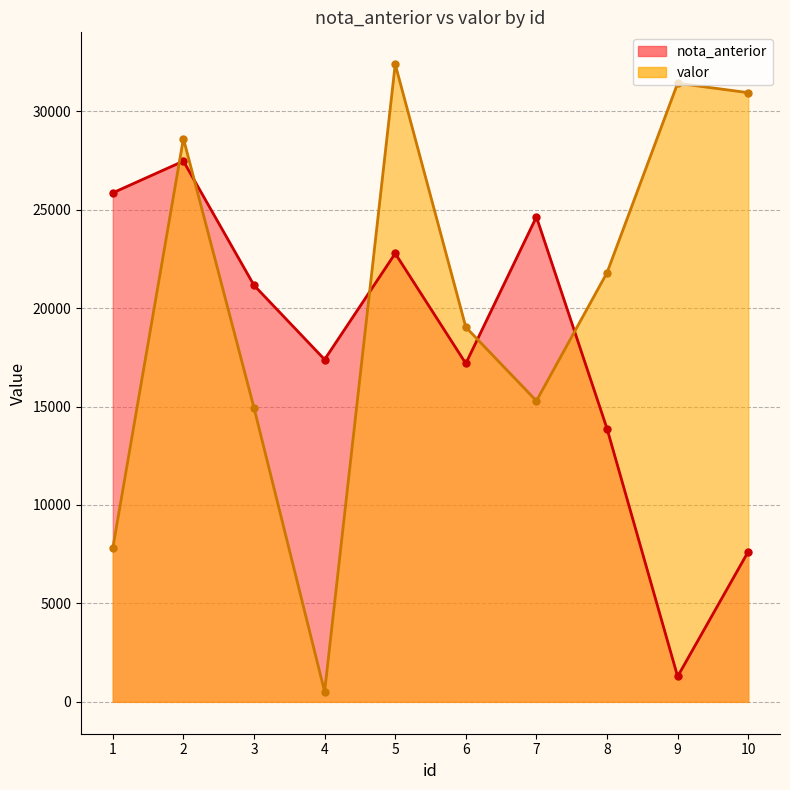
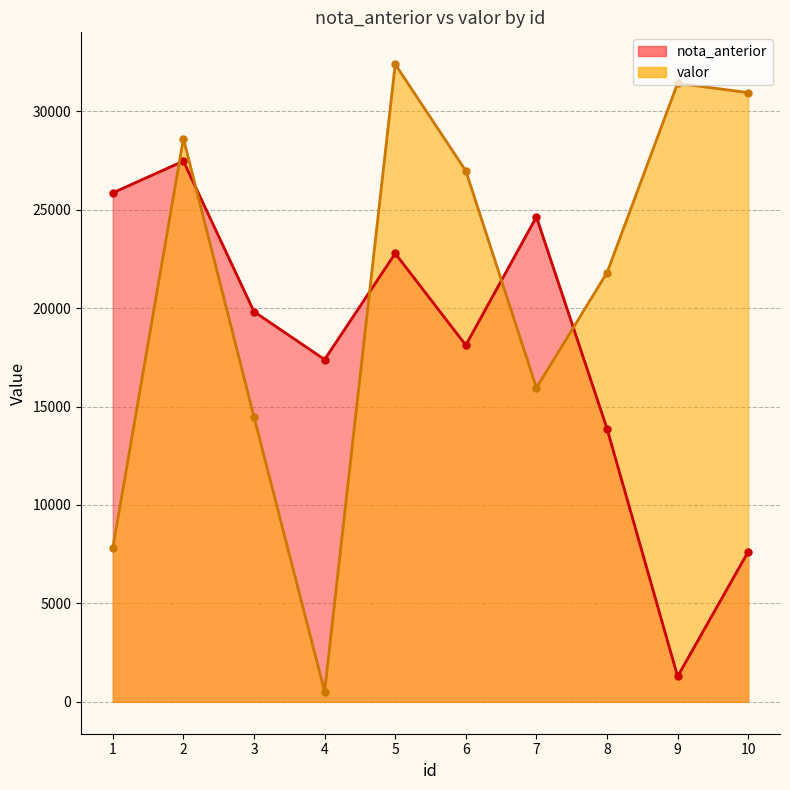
  {
    "nota_anterior": {
      "1": 25900,
      "2": 27500,
-     "3": 21200,
+     "3": 19800,
      "4": 17400,
      "5": 22800,
-     "6": 17200,
+     "6": 18100,
      "7": 24600,
      "8": 13900,
      "9": 1300,
      "10": 7600
    },
    "valor": {
      "1": 7800,
      "2": 28600,
-     "3": 14900,
+     "3": 14500,
      "4": 500,
      "5": 32400,
-     "6": 19000,
-     "7": 15300,
+     "6": 27000,
+     "7": 16000,
      "8": 21800,
      "10": 30900
    }
  }
